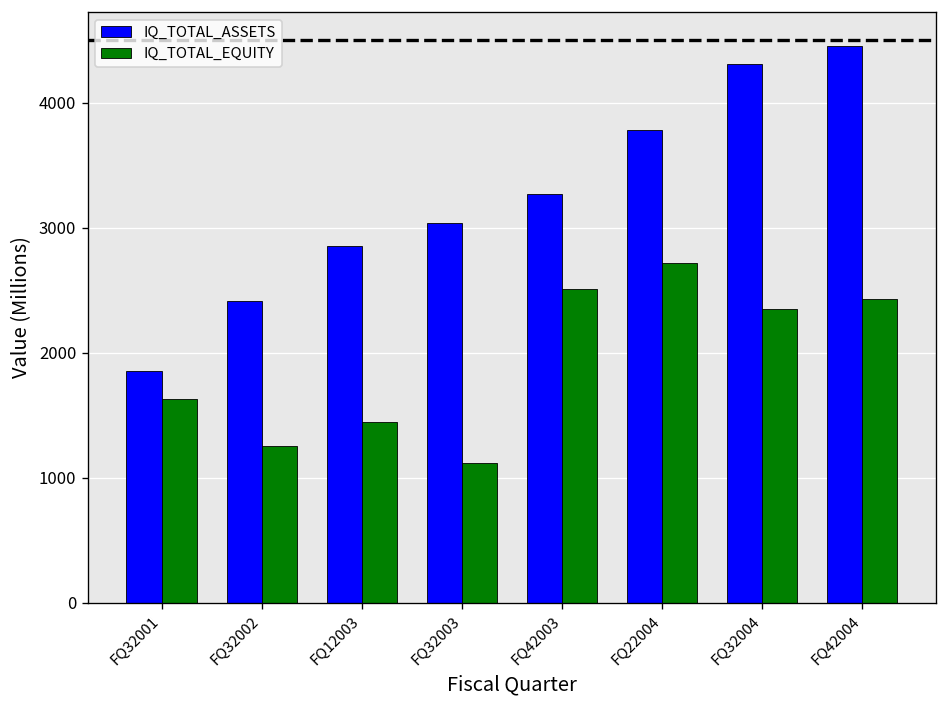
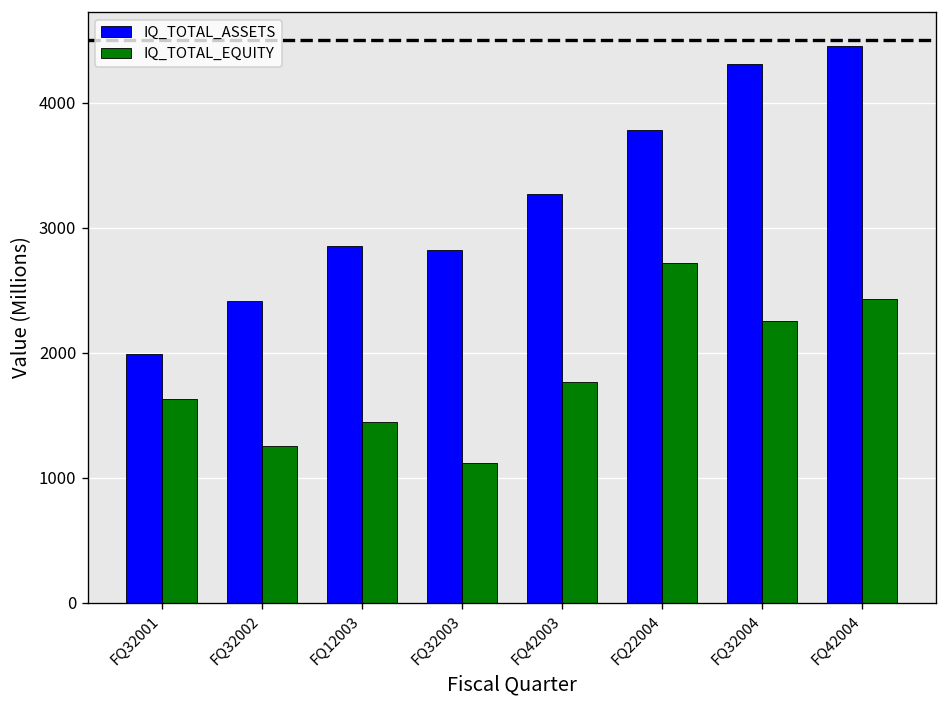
  {
    "IQ_TOTAL_ASSETS": {
-     "FQ32001": 1860,
+     "FQ32001": 1990,
      "FQ32002": 2410,
      "FQ12003": 2850,
-     "FQ32003": 3040,
+     "FQ32003": 2820,
      "FQ42003": 3270,
      "FQ22004": 3780,
      "FQ32004": 4310,
      "FQ42004": 4460
    },
    "IQ_TOTAL_EQUITY": {
      "FQ32001": 1630,
      "FQ32002": 1250,
      "FQ12003": 1440,
      "FQ32003": 1120,
-     "FQ42003": 2510,
+     "FQ42003": 1760,
      "FQ22004": 2710,
-     "FQ32004": 2350,
+     "FQ32004": 2260,
      "FQ42004": 2430
    }
  }
